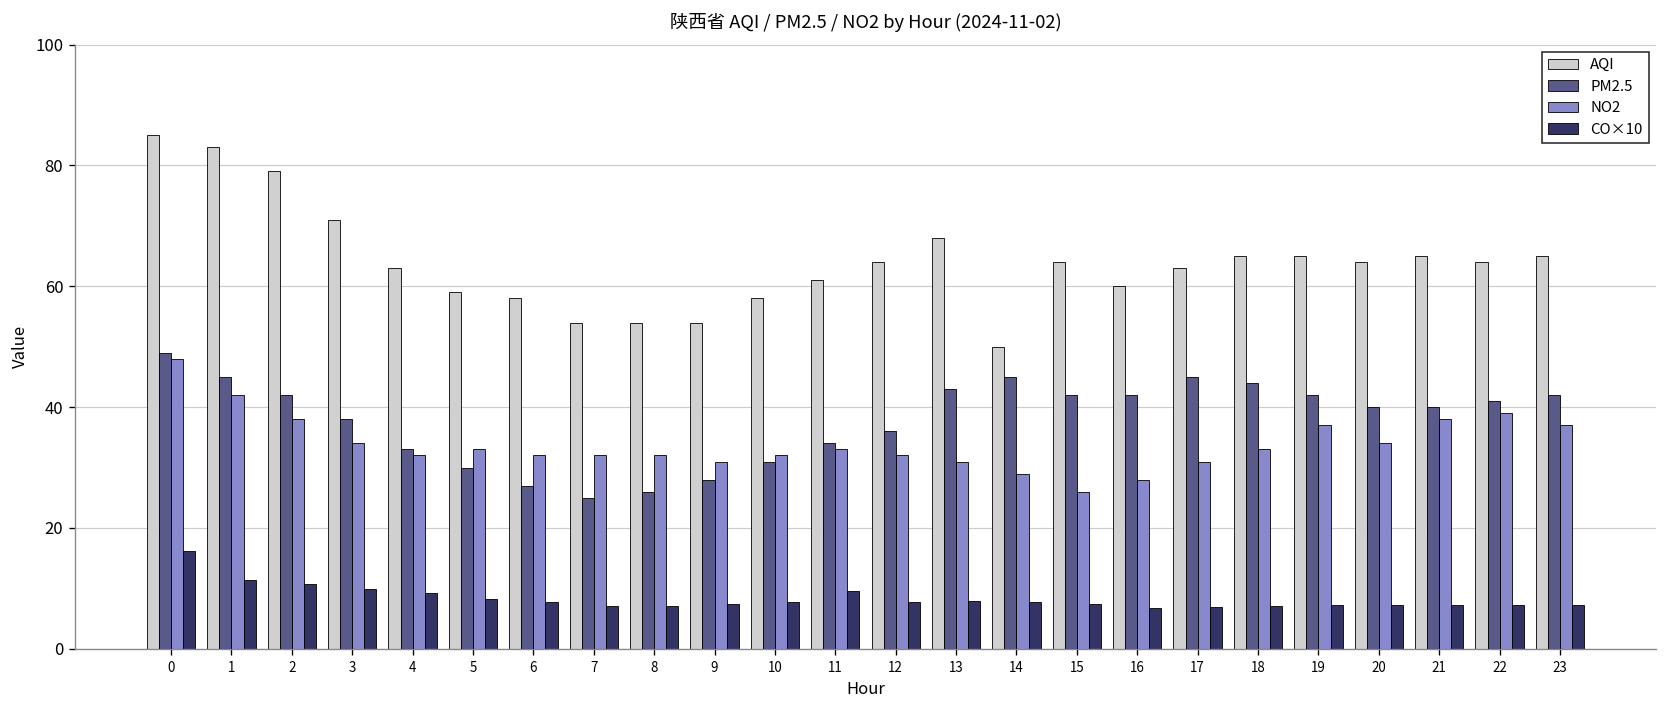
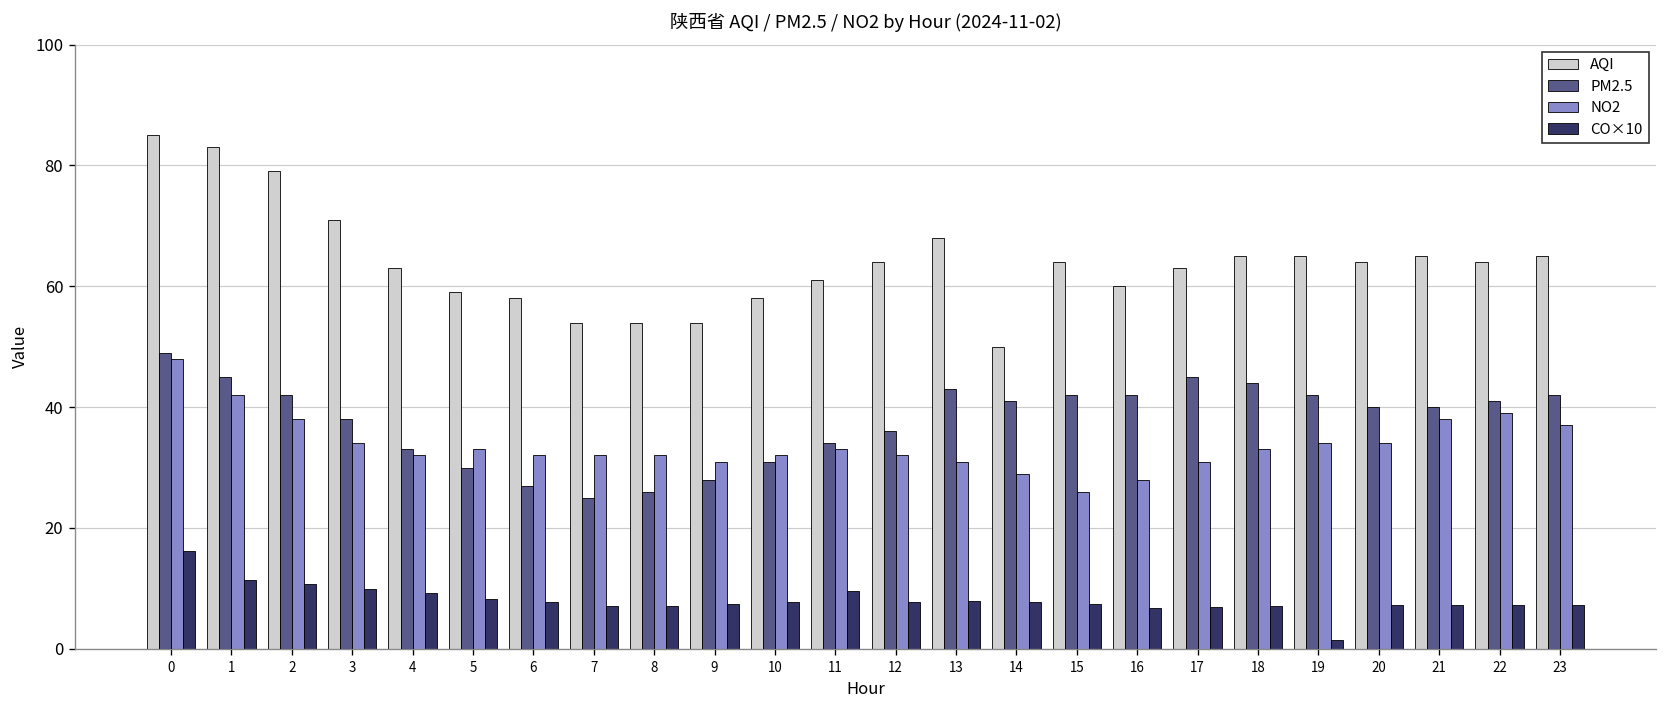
  {
    "AQI": {
      "0": 85,
      "1": 83,
      "2": 79,
      "3": 71,
      "4": 63,
      "5": 59,
      "6": 58,
      "7": 54,
      "8": 54,
      "9": 54,
      "10": 58,
      "11": 61,
      "12": 64,
      "13": 68,
      "14": 50,
      "15": 64,
      "16": 60,
      "17": 63,
      "18": 65,
      "19": 65,
      "20": 64,
      "21": 65,
      "22": 64,
      "23": 65
    },
    "PM2.5": {
      "0": 49,
      "1": 45,
      "2": 42,
      "3": 38,
      "4": 33,
      "5": 30,
      "6": 27,
      "7": 25,
      "8": 26,
      "9": 28,
      "10": 31,
      "11": 34,
      "12": 36,
      "13": 43,
-     "14": 45,
+     "14": 41,
      "15": 42,
      "16": 42,
      "17": 45,
      "18": 44,
      "19": 42,
      "20": 40,
      "21": 40,
      "22": 41,
      "23": 42
    },
    "NO2": {
      "0": 48,
      "1": 42,
      "2": 38,
      "3": 34,
      "4": 32,
      "5": 33,
      "6": 32,
      "7": 32,
      "8": 32,
      "9": 31,
      "10": 32,
      "11": 33,
      "12": 32,
      "13": 31,
      "14": 29,
      "15": 26,
      "16": 28,
      "17": 31,
      "18": 33,
-     "19": 37,
+     "19": 34,
      "20": 34,
      "21": 38,
      "22": 39,
      "23": 37
    },
    "CO×10": {
      "0": 16,
      "1": 11,
      "2": 11,
      "3": 10,
      "4": 9,
      "5": 8,
      "6": 8,
      "7": 7,
      "8": 7,
      "9": 8,
      "10": 8,
      "11": 10,
      "12": 8,
      "13": 8,
      "14": 8,
      "15": 7,
      "16": 7,
      "17": 7,
      "18": 7,
-     "19": 7,
+     "19": 2,
      "20": 7,
      "21": 7,
      "22": 7,
      "23": 7
    }
  }
